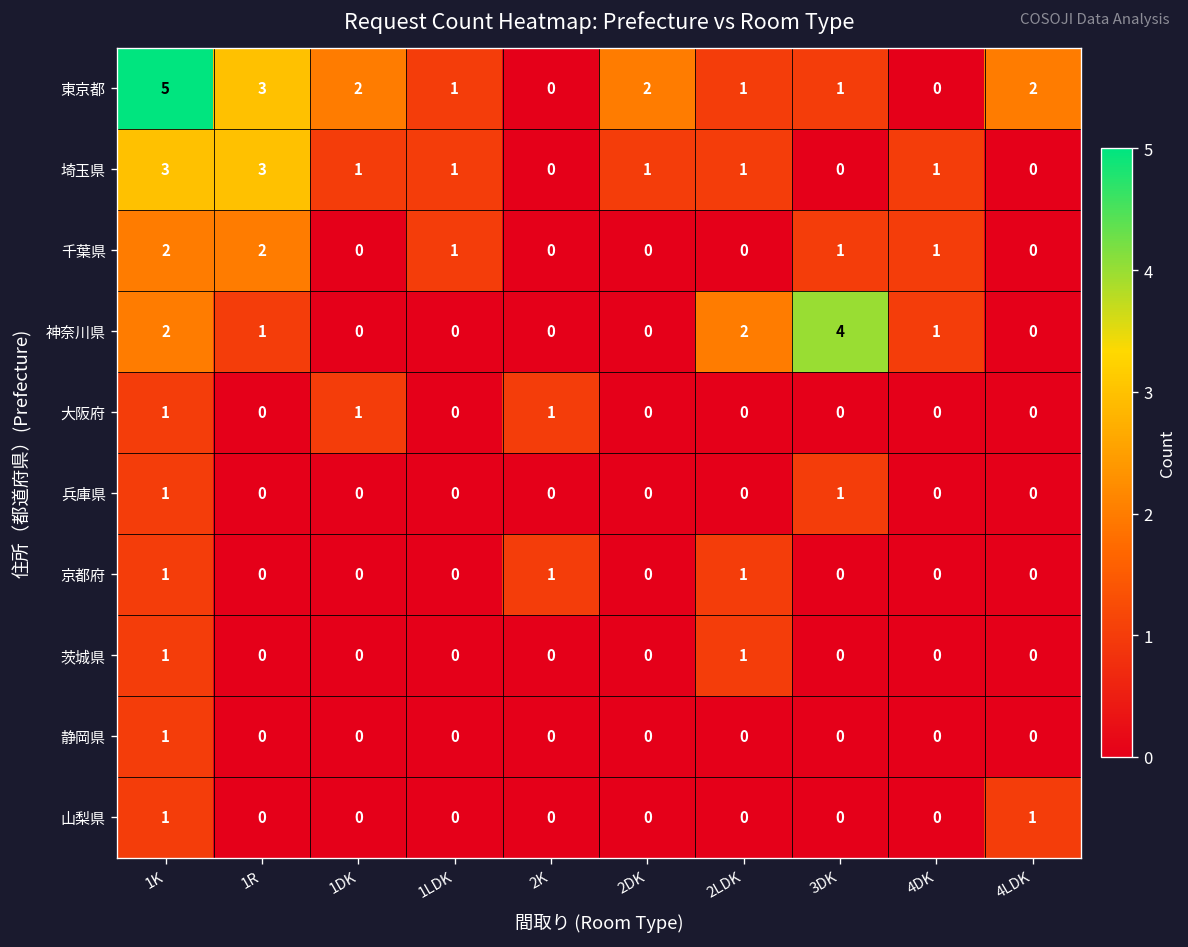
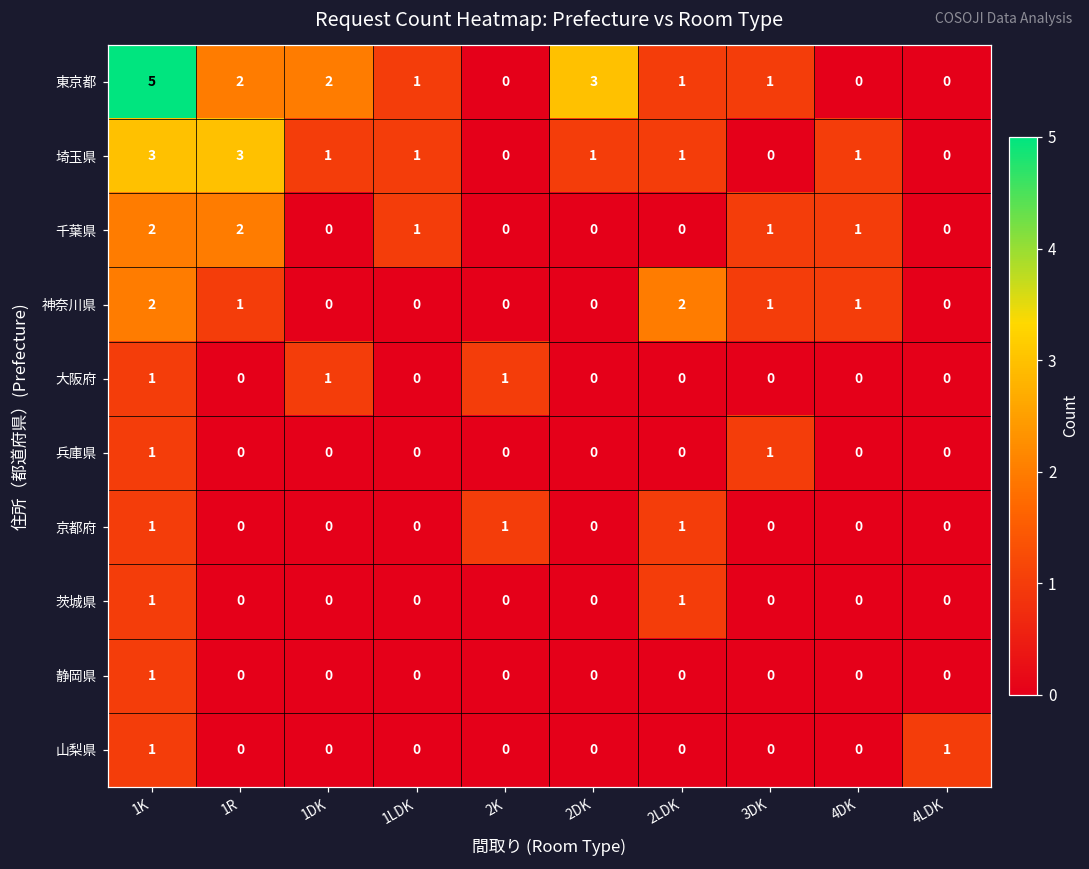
  {
    "東京都": {
      "1K": 5,
-     "1R": 3,
+     "1R": 2,
      "1DK": 2,
      "1LDK": 1,
      "2K": 0,
-     "2DK": 2,
+     "2DK": 3,
      "2LDK": 1,
      "3DK": 1,
      "4DK": 0,
-     "4LDK": 2
+     "4LDK": 0
    },
    "埼玉県": {
      "1K": 3,
      "1R": 3,
      "1DK": 1,
      "1LDK": 1,
      "2K": 0,
      "2DK": 1,
      "2LDK": 1,
      "3DK": 0,
      "4DK": 1,
      "4LDK": 0
    },
    "千葉県": {
      "1K": 2,
      "1R": 2,
      "1DK": 0,
      "1LDK": 1,
      "2K": 0,
      "2DK": 0,
      "2LDK": 0,
      "3DK": 1,
      "4DK": 1,
      "4LDK": 0
    },
    "神奈川県": {
      "1K": 2,
      "1R": 1,
      "1DK": 0,
      "1LDK": 0,
      "2K": 0,
      "2DK": 0,
      "2LDK": 2,
-     "3DK": 4,
+     "3DK": 1,
      "4DK": 1,
      "4LDK": 0
    },
    "大阪府": {
      "1K": 1,
      "1R": 0,
      "1DK": 1,
      "1LDK": 0,
      "2K": 1,
      "2DK": 0,
      "2LDK": 0,
      "3DK": 0,
      "4DK": 0,
      "4LDK": 0
    },
    "兵庫県": {
      "1K": 1,
      "1R": 0,
      "1DK": 0,
      "1LDK": 0,
      "2K": 0,
      "2DK": 0,
      "2LDK": 0,
      "3DK": 1,
      "4DK": 0,
      "4LDK": 0
    },
    "京都府": {
      "1K": 1,
      "1R": 0,
      "1DK": 0,
      "1LDK": 0,
      "2K": 1,
      "2DK": 0,
      "2LDK": 1,
      "3DK": 0,
      "4DK": 0,
      "4LDK": 0
    },
    "茨城県": {
      "1K": 1,
      "1R": 0,
      "1DK": 0,
      "1LDK": 0,
      "2K": 0,
      "2DK": 0,
      "2LDK": 1,
      "3DK": 0,
      "4DK": 0,
      "4LDK": 0
    },
    "静岡県": {
      "1K": 1,
      "1R": 0,
      "1DK": 0,
      "1LDK": 0,
      "2K": 0,
      "2DK": 0,
      "2LDK": 0,
      "3DK": 0,
      "4DK": 0,
      "4LDK": 0
    },
    "山梨県": {
      "1K": 1,
      "1R": 0,
      "1DK": 0,
      "1LDK": 0,
      "2K": 0,
      "2DK": 0,
      "2LDK": 0,
      "3DK": 0,
      "4DK": 0,
      "4LDK": 1
    }
  }
